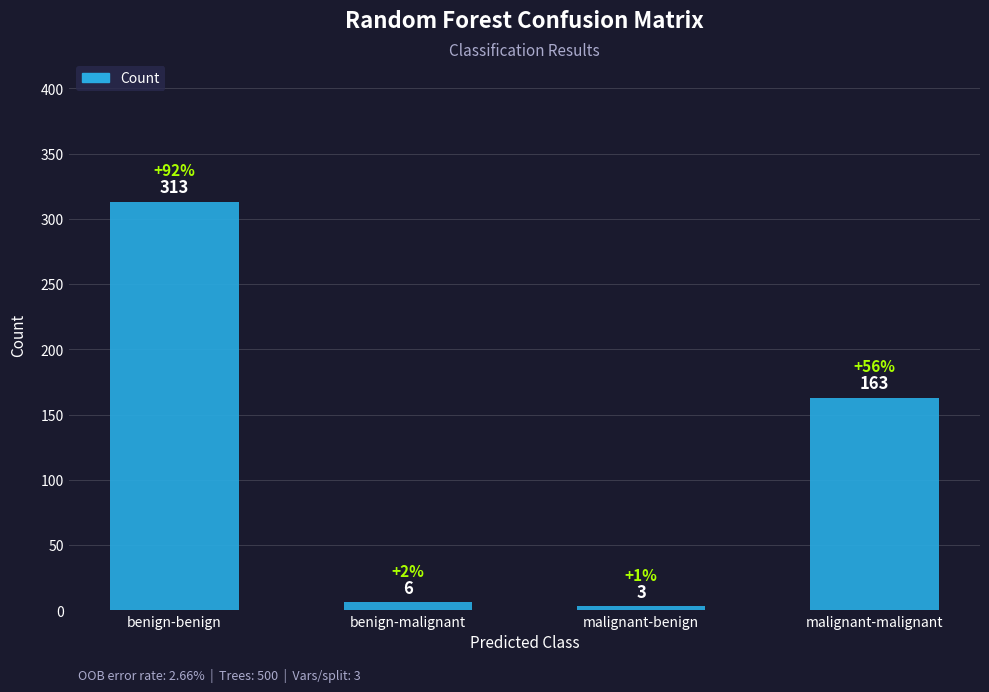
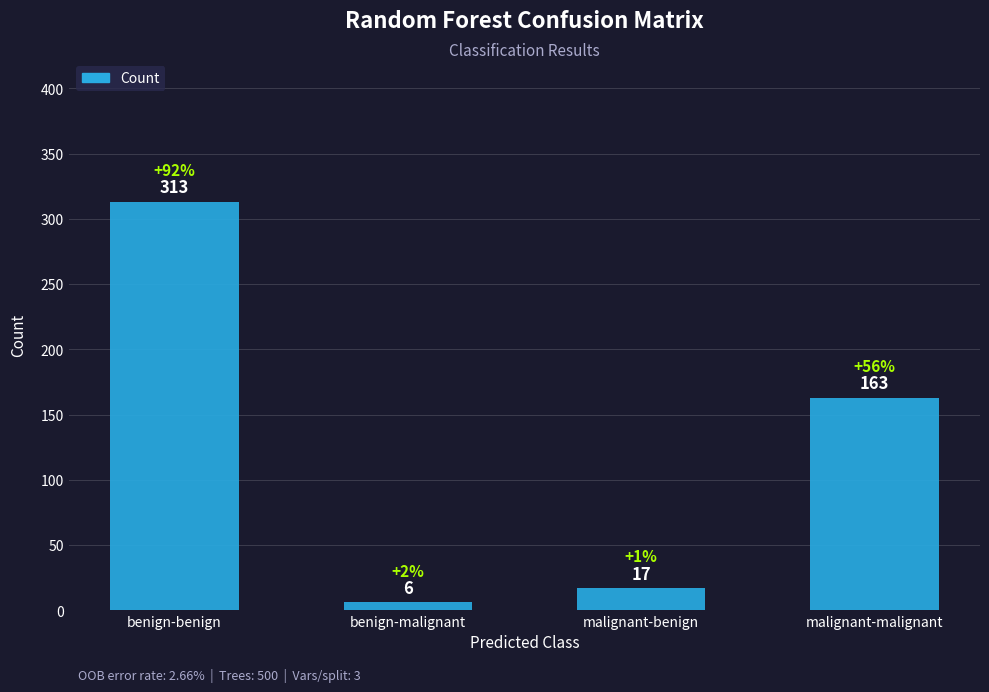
  {
    "benign-benign": 313,
    "benign-malignant": 6,
-   "malignant-benign": 3,
+   "malignant-benign": 17,
    "malignant-malignant": 163
  }
